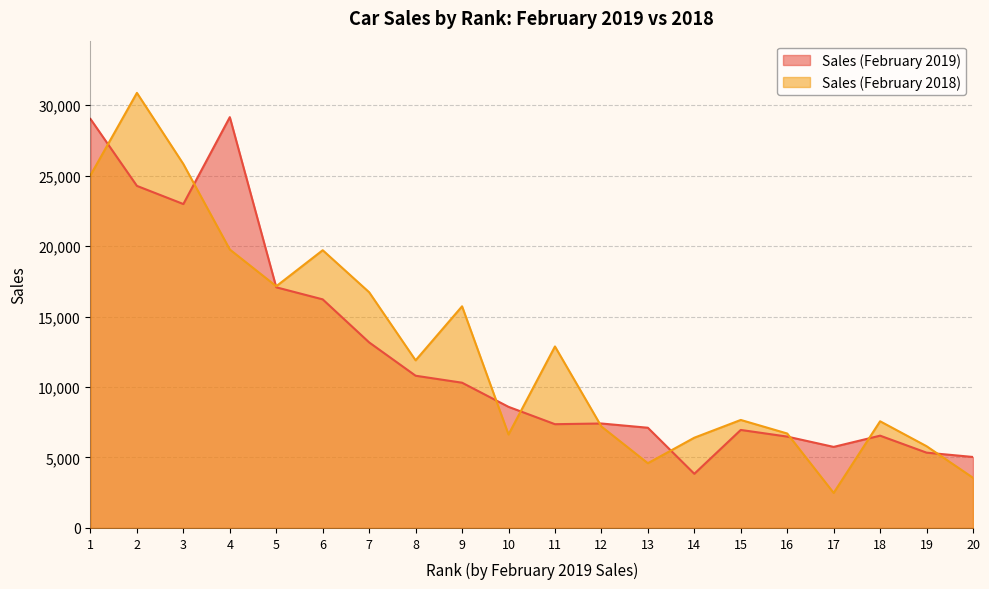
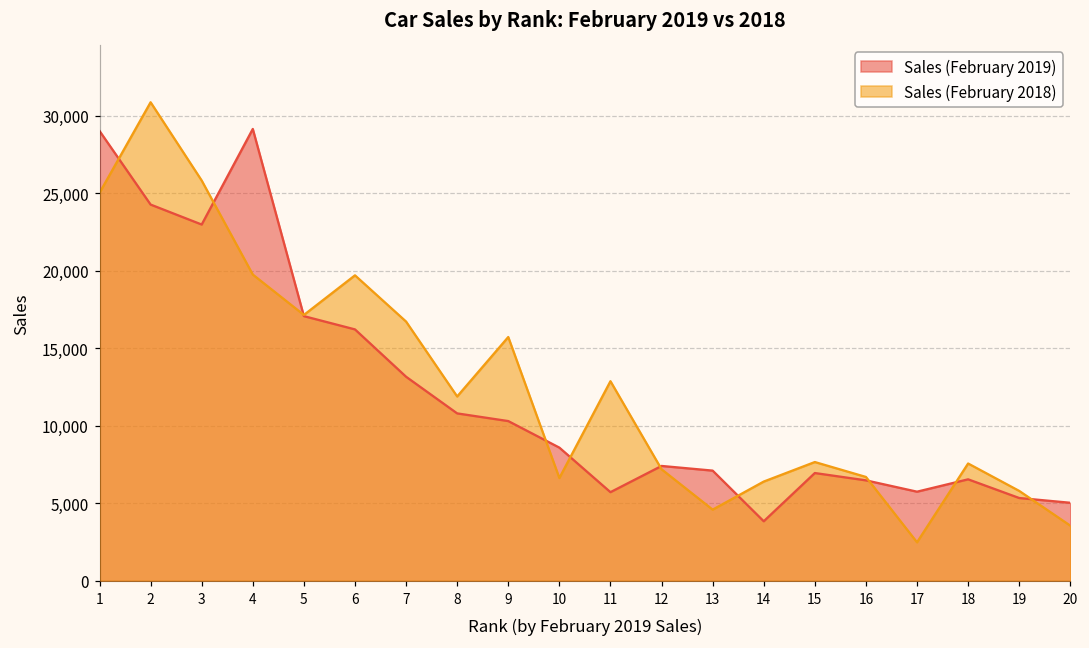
  {
    "Sales (February 2019)": {
      "1": "29,000",
      "2": "24,300",
      "3": "23,000",
      "4": "29,100",
      "6": "16,200",
      "7": "13,200",
      "8": "10,800",
      "9": "10,300",
      "10": "8,600",
-     "11": "7,400",
+     "11": "5,700",
      "12": "7,400",
      "13": "7,100",
      "14": "3,800",
      "15": "7,000",
      "16": "6,500",
      "17": "5,800",
      "18": "6,500",
      "19": "5,300",
      "20": "5,000"
    },
    "Sales (February 2018)": {
      "1": "25,000",
      "2": "30,900",
      "3": "25,800",
      "4": "19,800",
      "6": "19,700",
      "7": "16,700",
      "8": "11,900",
      "9": "15,700",
      "10": "6,600",
      "11": "12,900",
      "12": "7,200",
      "13": "4,600",
      "14": "6,400",
      "15": "7,700",
      "16": "6,700",
      "17": "2,500",
      "18": "7,600",
      "19": "5,800",
      "20": "3,600"
    }
  }
